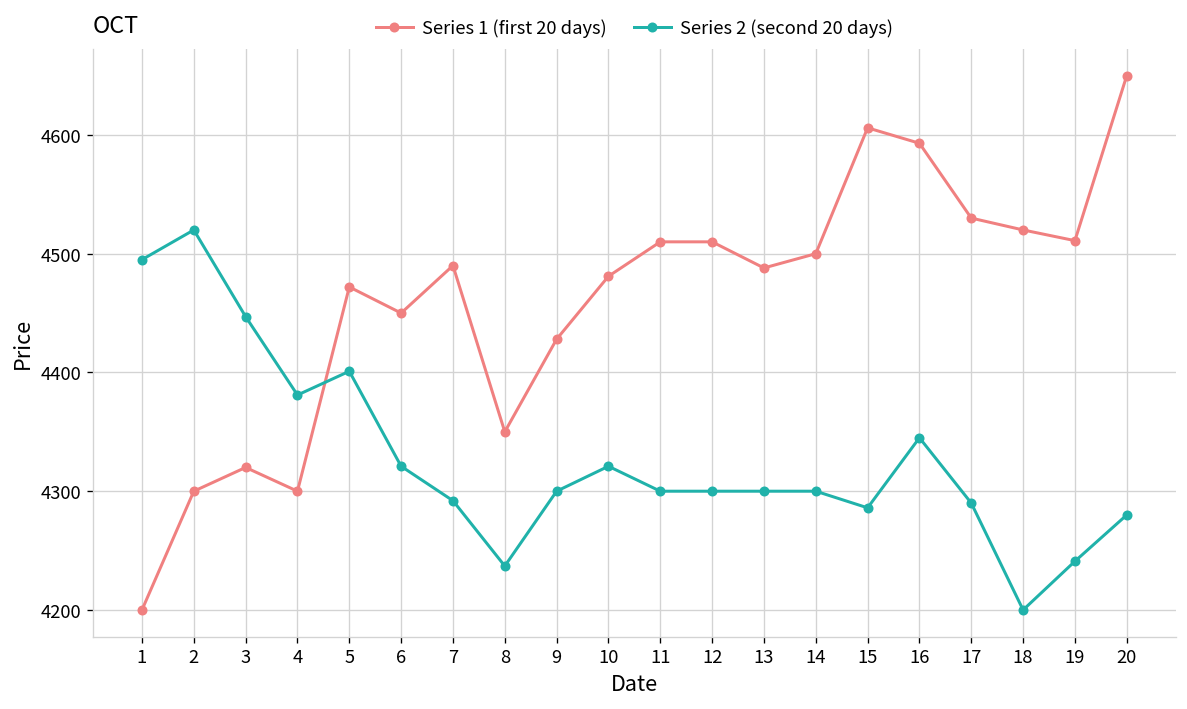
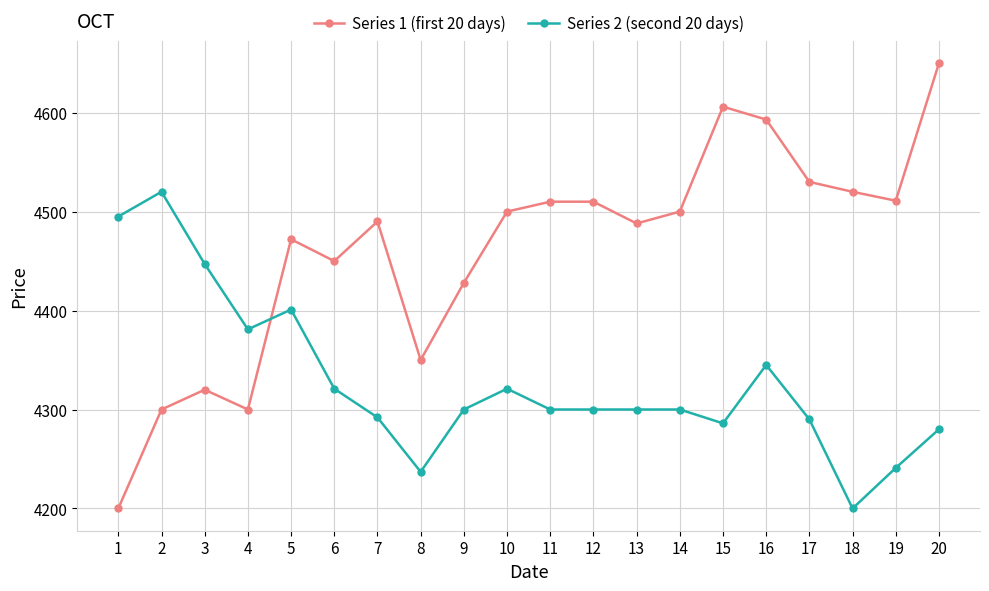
  {
    "Series 1 (first 20 days)": {
      "1": 4200,
      "2": 4300,
      "3": 4320,
      "4": 4300,
      "5": 4470,
      "6": 4450,
      "7": 4490,
      "8": 4350,
      "9": 4430,
-     "10": 4480,
+     "10": 4500,
      "11": 4510,
      "12": 4510,
      "13": 4490,
      "14": 4500,
      "15": 4610,
      "16": 4590,
      "17": 4530,
      "18": 4520,
      "19": 4510,
      "20": 4650
    },
    "Series 2 (second 20 days)": {
      "1": 4500,
      "2": 4520,
      "3": 4450,
      "4": 4380,
      "5": 4400,
      "6": 4320,
      "7": 4290,
      "8": 4240,
      "9": 4300,
      "10": 4320,
      "11": 4300,
      "12": 4300,
      "13": 4300,
      "14": 4300,
      "15": 4290,
      "16": 4350,
      "17": 4290,
      "18": 4200,
      "19": 4240,
      "20": 4280
    }
  }
